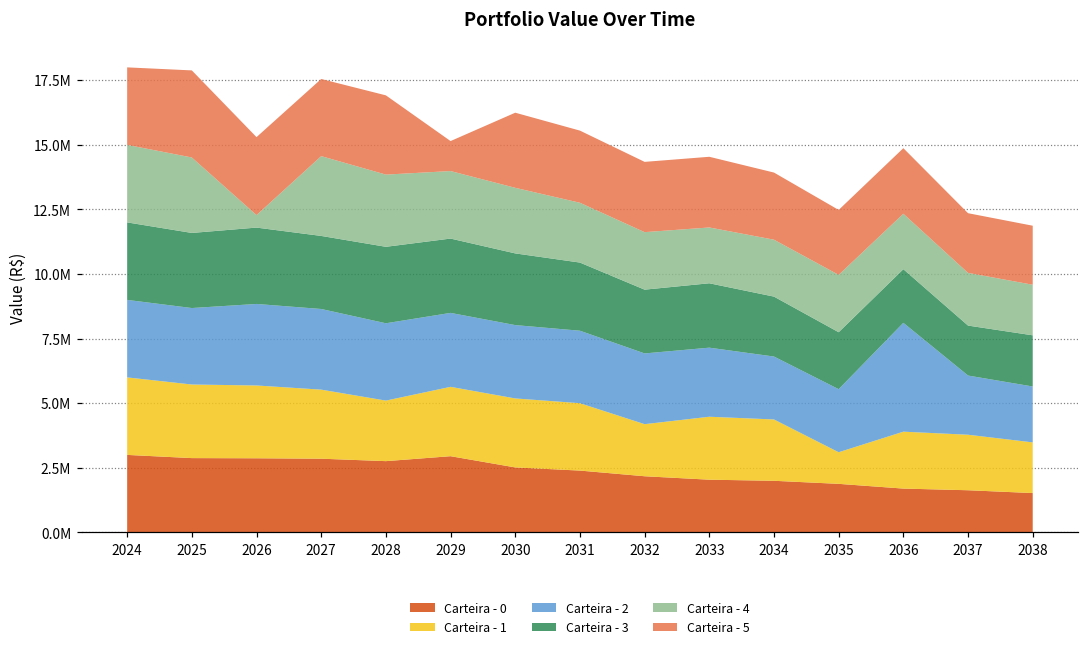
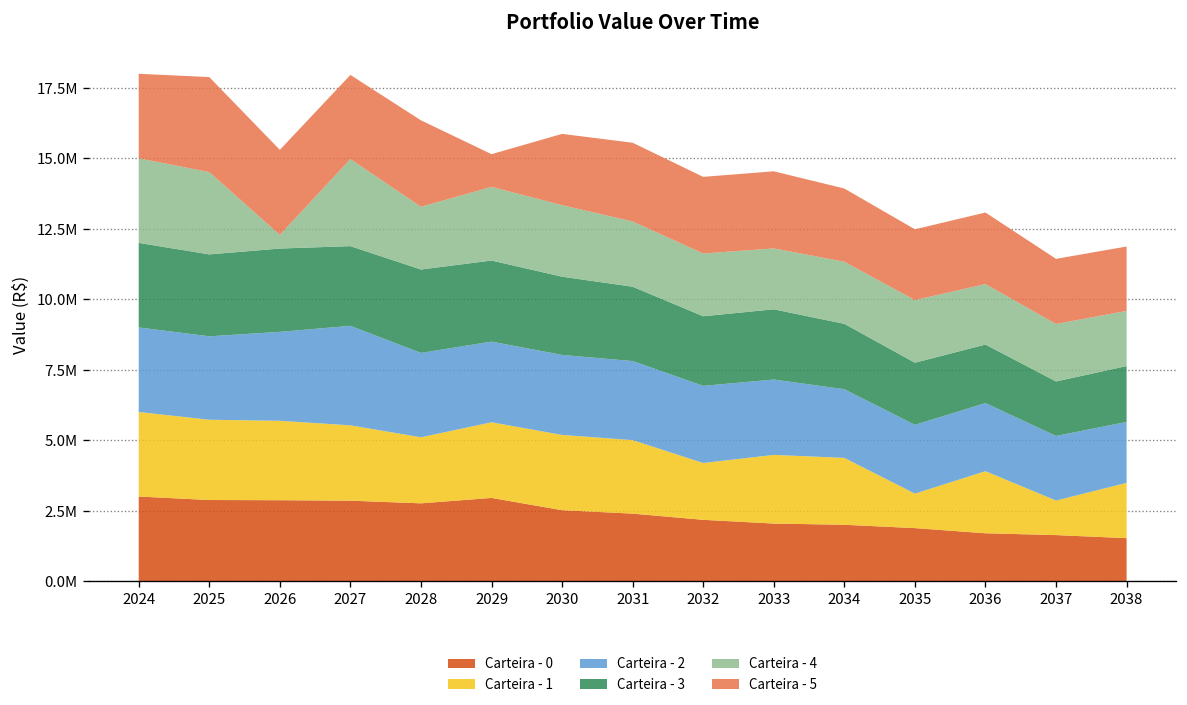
  {
    "Carteira - 0": {
      "2024": 3000000,
      "2025": 2900000,
      "2026": 2900000,
      "2027": 2900000,
      "2028": 2800000,
      "2029": 3000000,
      "2030": 2500000,
      "2031": 2400000,
      "2032": 2200000,
      "2033": 2000000,
      "2034": 2000000,
      "2035": 1900000,
      "2036": 1700000,
      "2037": 1600000,
      "2038": 1500000
    },
    "Carteira - 1": {
      "2024": 3000000,
      "2025": 2800000,
      "2026": 2800000,
      "2027": 2700000,
      "2028": 2300000,
      "2029": 2700000,
      "2030": 2700000,
      "2031": 2600000,
      "2032": 2000000,
      "2033": 2400000,
      "2034": 2400000,
      "2035": 1200000,
      "2036": 2200000,
-     "2037": 2100000,
+     "2037": 1200000,
      "2038": 2000000
    },
    "Carteira - 2": {
      "2024": 3000000,
      "2025": 3000000,
      "2026": 3200000,
-     "2027": 3100000,
+     "2027": 3500000,
      "2028": 3000000,
      "2029": 2900000,
      "2030": 2800000,
      "2031": 2800000,
      "2032": 2700000,
      "2033": 2700000,
      "2034": 2400000,
      "2035": 2400000,
-     "2036": 4200000,
+     "2036": 2400000,
      "2037": 2300000,
      "2038": 2200000
    },
    "Carteira - 3": {
      "2024": 3000000,
      "2025": 2900000,
      "2026": 3000000,
      "2027": 2800000,
      "2028": 3000000,
      "2029": 2900000,
      "2030": 2800000,
      "2031": 2600000,
      "2032": 2500000,
      "2033": 2500000,
      "2034": 2300000,
      "2035": 2200000,
      "2036": 2100000,
      "2037": 1900000,
      "2038": 2000000
    },
    "Carteira - 4": {
      "2024": 3000000,
      "2025": 2900000,
      "2026": 500000,
      "2027": 3100000,
-     "2028": 2800000,
+     "2028": 2200000,
      "2029": 2600000,
      "2030": 2500000,
      "2031": 2300000,
      "2032": 2200000,
      "2033": 2200000,
      "2034": 2200000,
      "2035": 2200000,
      "2036": 2100000,
      "2037": 2000000,
      "2038": 2000000
    },
    "Carteira - 5": {
      "2024": 3000000,
      "2025": 3400000,
      "2026": 3000000,
      "2027": 3000000,
      "2028": 3100000,
      "2029": 1200000,
-     "2030": 2900000,
+     "2030": 2500000,
      "2031": 2800000,
      "2032": 2700000,
      "2033": 2700000,
      "2034": 2600000,
      "2035": 2500000,
      "2036": 2500000,
      "2037": 2300000,
      "2038": 2300000
    }
  }
